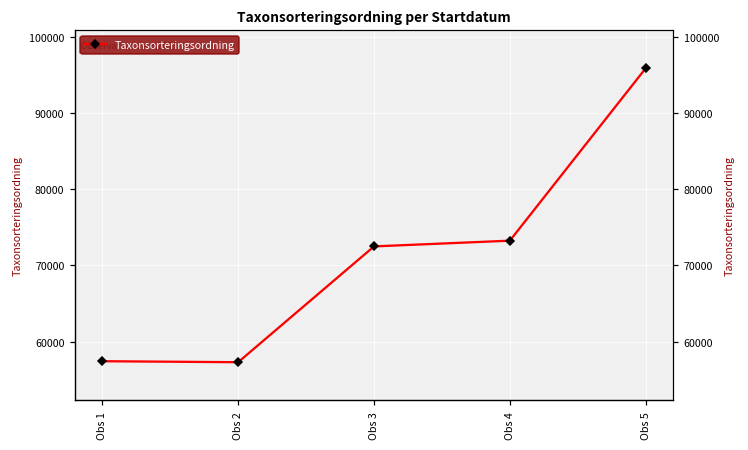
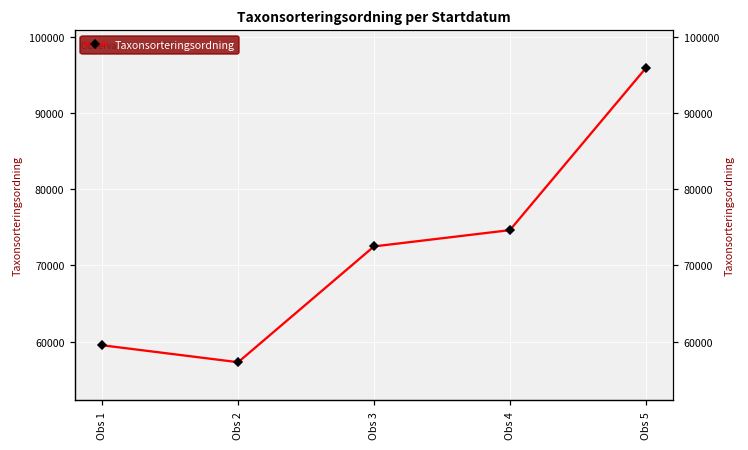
  {
-   "Obs 1": 57000,
+   "Obs 1": 60000,
    "Obs 2": 57000,
    "Obs 3": 73000,
-   "Obs 4": 73000,
+   "Obs 4": 75000,
    "Obs 5": 96000
  }
